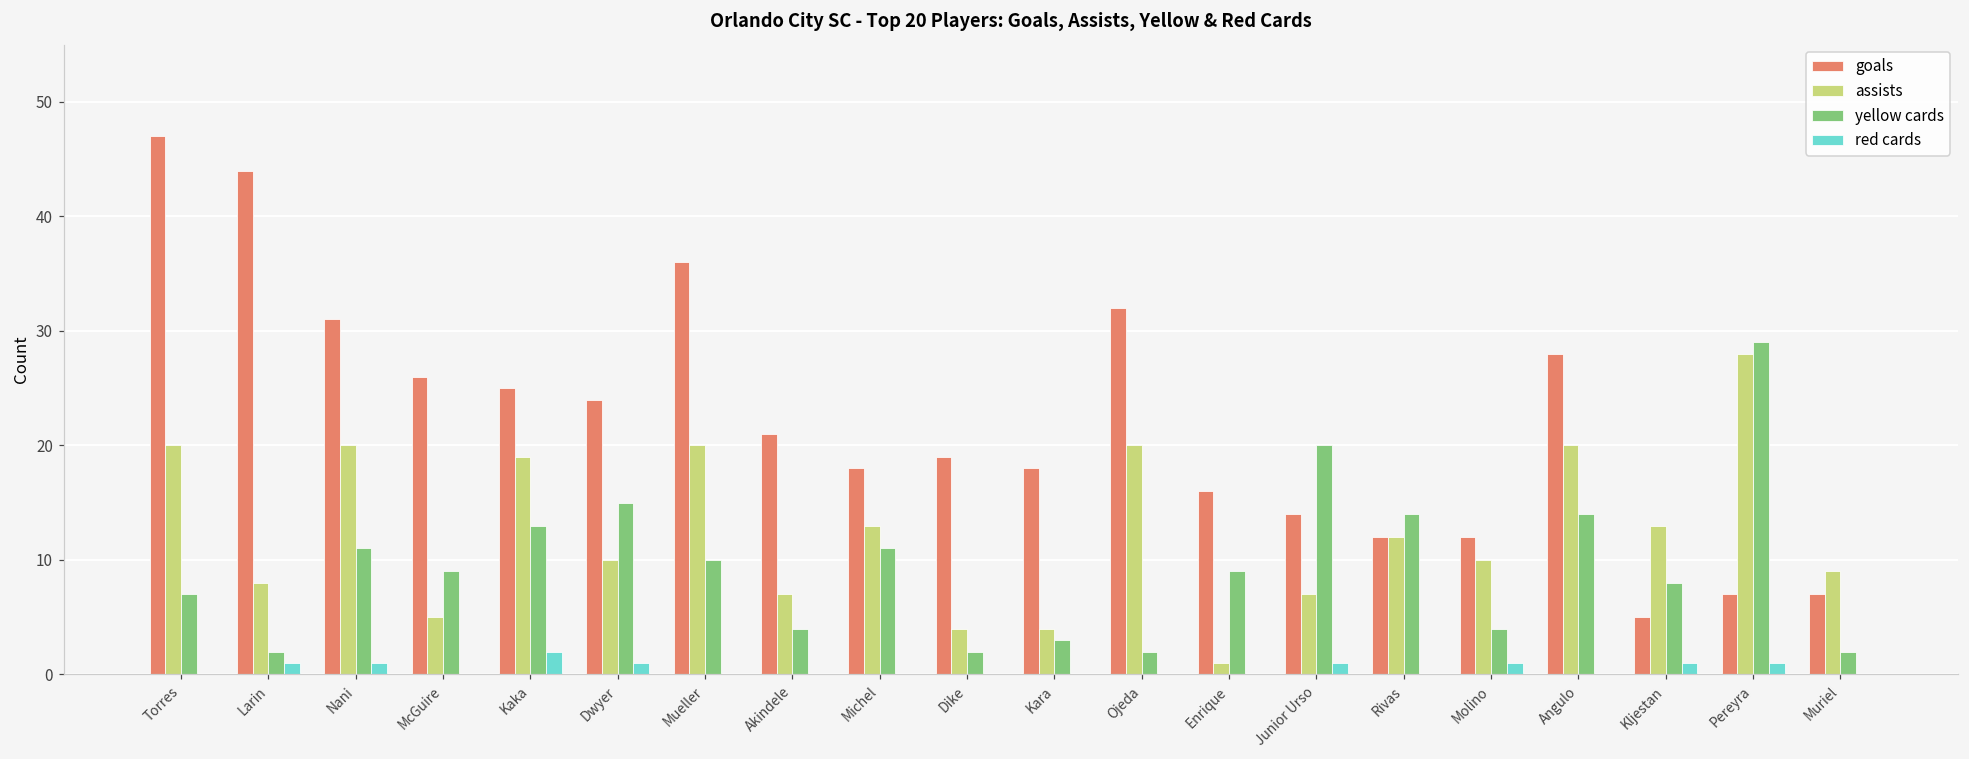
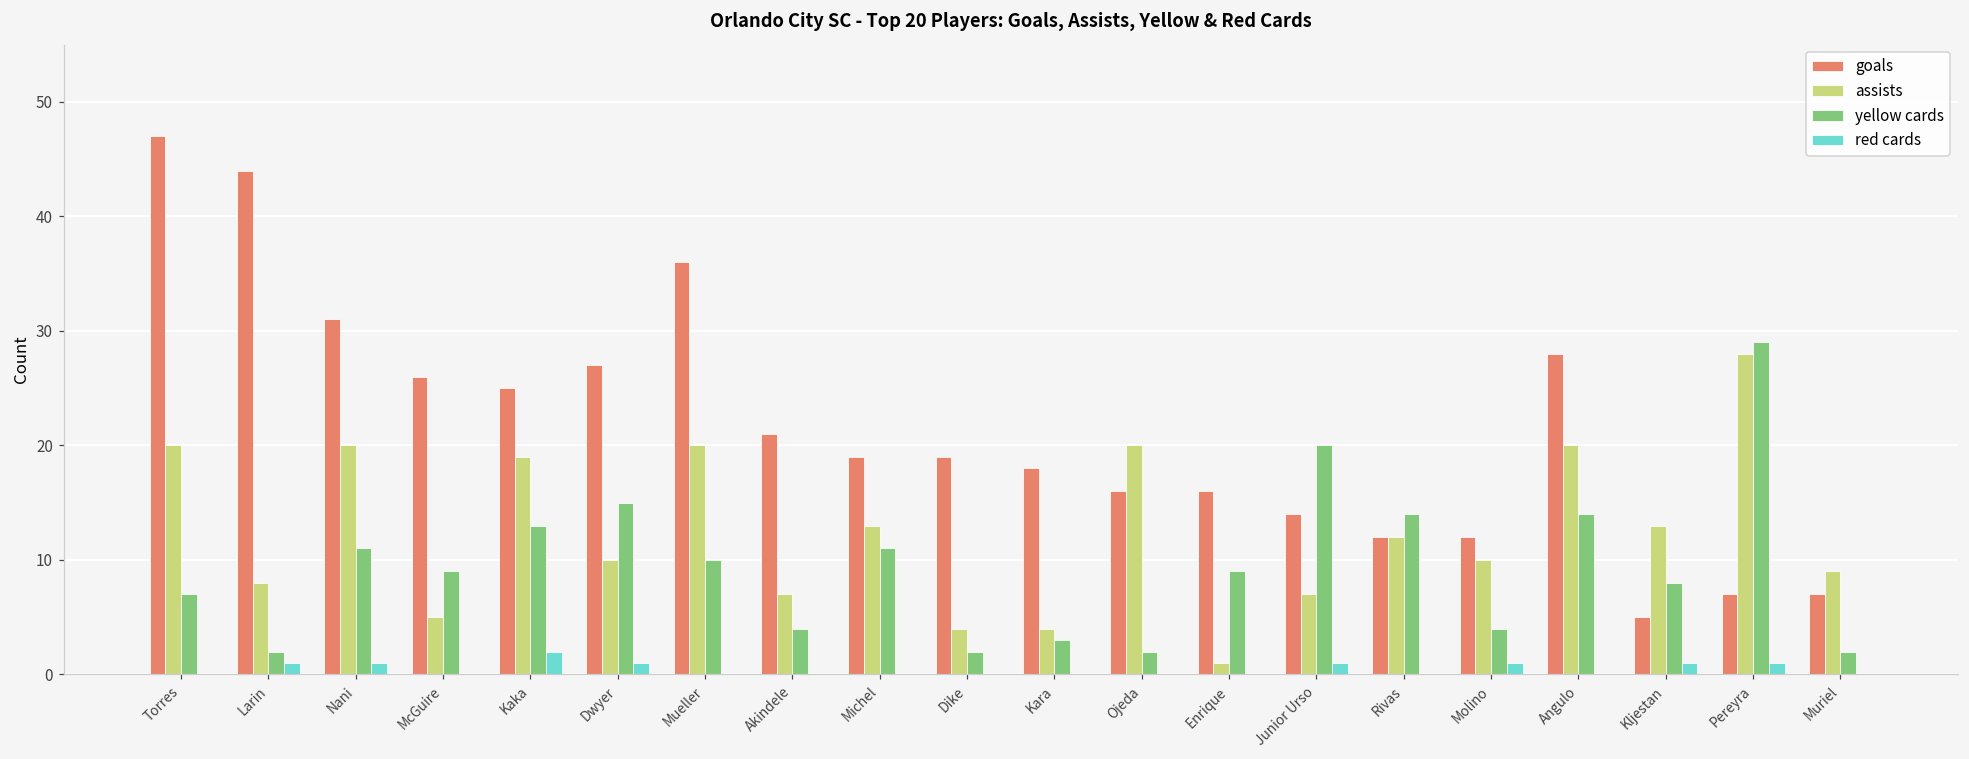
  {
    "goals": {
      "Torres": 47,
      "Larin": 44,
      "Nani": 31,
      "McGuire": 26,
      "Kaka": 25,
-     "Dwyer": 24,
+     "Dwyer": 27,
      "Mueller": 36,
      "Akindele": 21,
-     "Michel": 18,
+     "Michel": 19,
      "Dike": 19,
      "Kara": 18,
-     "Ojeda": 32,
+     "Ojeda": 16,
      "Enrique": 16,
      "Junior Urso": 14,
      "Rivas": 12,
      "Molino": 12,
      "Angulo": 28,
      "Kljestan": 5,
      "Pereyra": 7,
      "Muriel": 7
    },
    "assists": {
      "Torres": 20,
      "Larin": 8,
      "Nani": 20,
      "McGuire": 5,
      "Kaka": 19,
      "Dwyer": 10,
      "Mueller": 20,
      "Akindele": 7,
      "Michel": 13,
      "Dike": 4,
      "Kara": 4,
      "Ojeda": 20,
      "Enrique": 1,
      "Junior Urso": 7,
      "Rivas": 12,
      "Molino": 10,
      "Angulo": 20,
      "Kljestan": 13,
      "Pereyra": 28,
      "Muriel": 9
    }
  }
